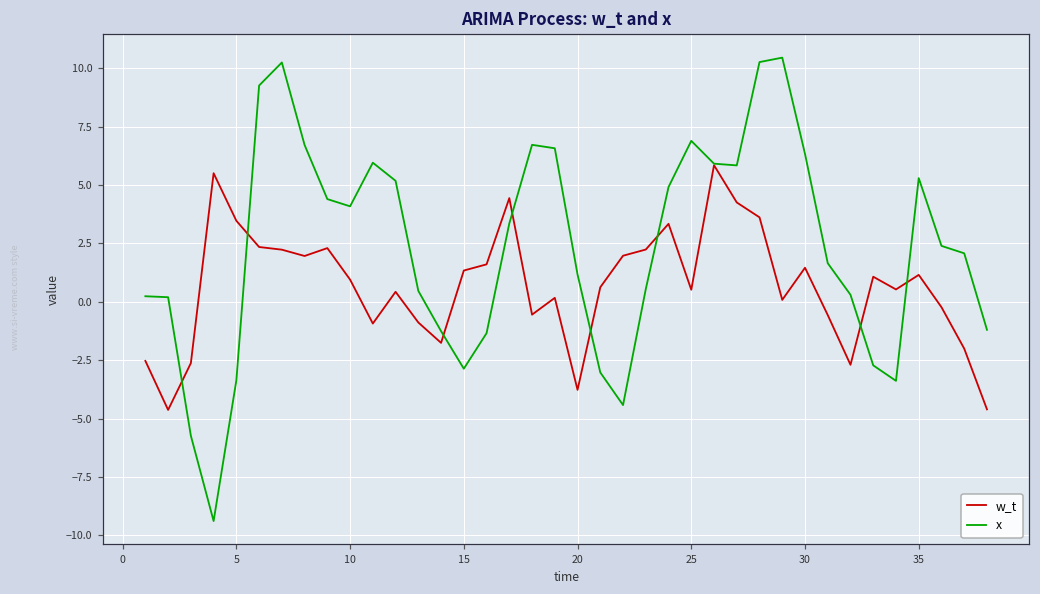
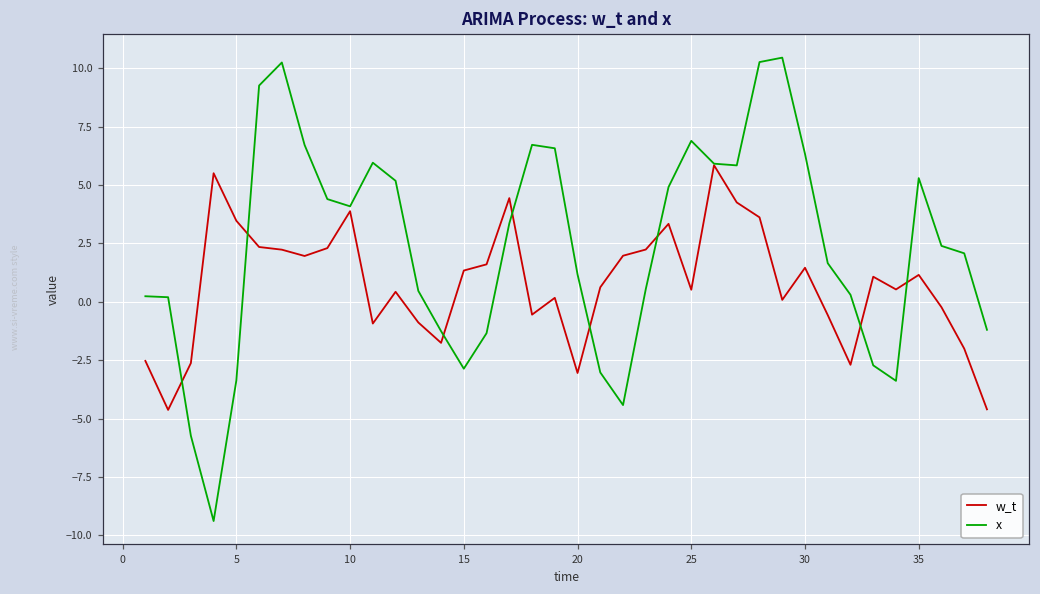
  {
    "w_t": {
      "5": 3.5,
-     "10": 0.9,
+     "10": 3.9,
      "15": 1.3,
-     "20": -3.8,
+     "20": -3.1,
      "25": 0.5,
      "30": 1.5,
      "35": 1.1
    },
    "x": {
      "5": -3.4,
      "10": 4.1,
      "15": -2.9,
      "20": 1.2,
      "25": 6.9,
      "30": 6.3,
      "35": 5.3
    }
  }
